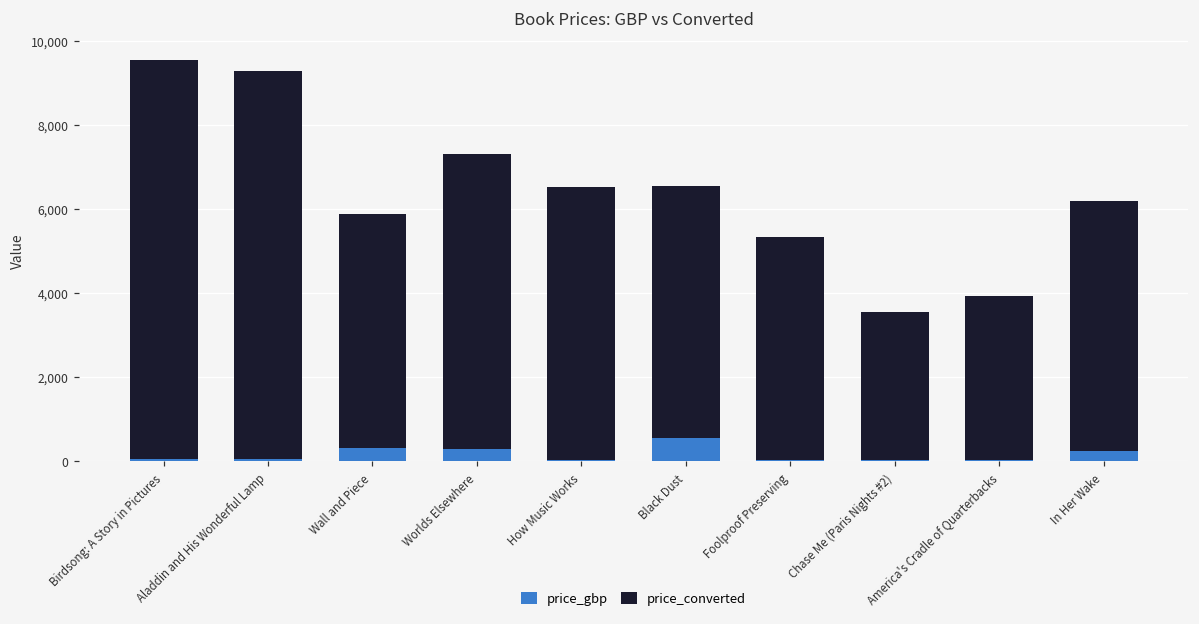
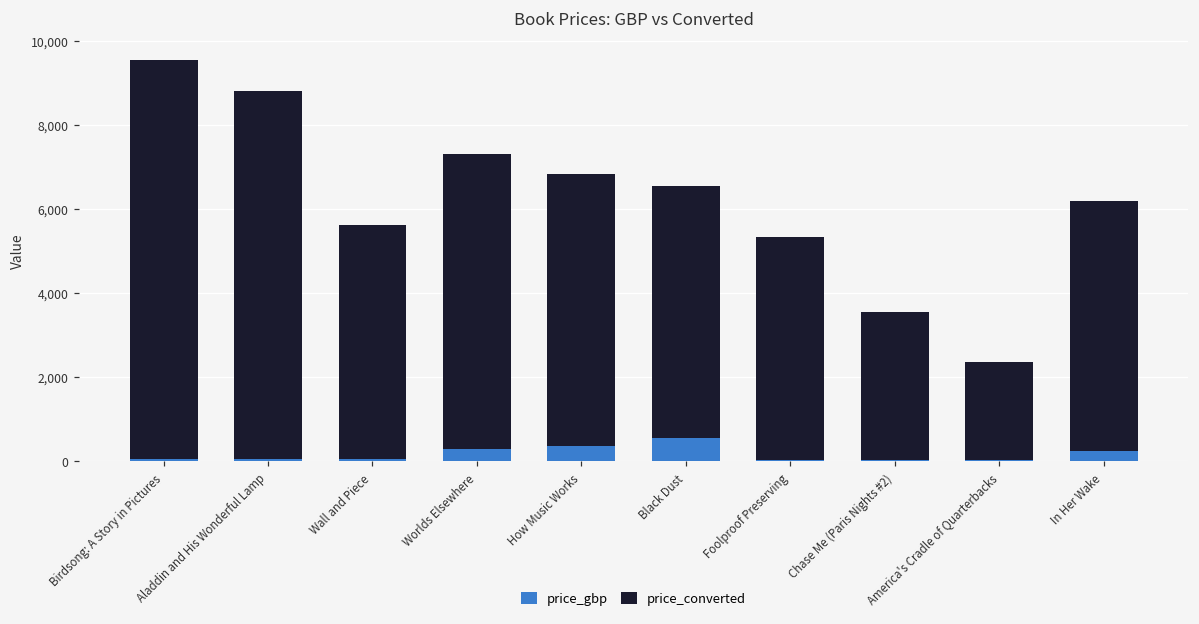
  {
    "price_gbp": {
-     "Wall and Piece": "300",
+     "Wall and Piece": "0",
      "Worlds Elsewhere": "300",
-     "How Music Works": "0",
+     "How Music Works": "400",
      "Black Dust": "600",
      "In Her Wake": "200"
    },
    "price_converted": {
      "Birdsong: A Story in Pictures": "9,500",
-     "Aladdin and His Wonderful Lamp": "9,200",
+     "Aladdin and His Wonderful Lamp": "8,800",
      "Wall and Piece": "5,600",
      "Worlds Elsewhere": "7,000",
      "How Music Works": "6,500",
      "Black Dust": "6,000",
      "Foolproof Preserving": "5,300",
      "Chase Me (Paris Nights #2)": "3,500",
-     "America's Cradle of Quarterbacks": "3,900",
+     "America's Cradle of Quarterbacks": "2,300",
      "In Her Wake": "6,000"
    }
  }
